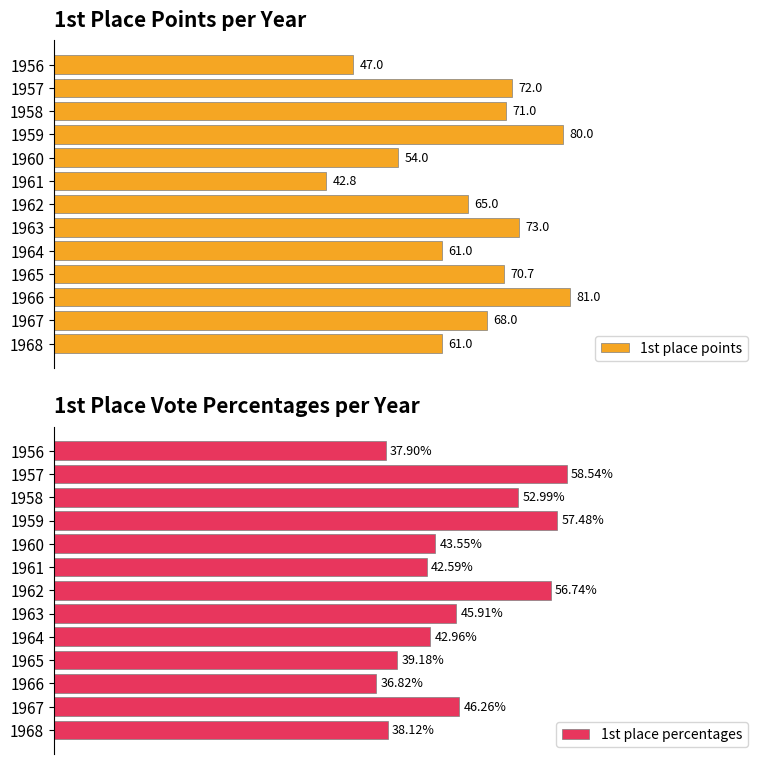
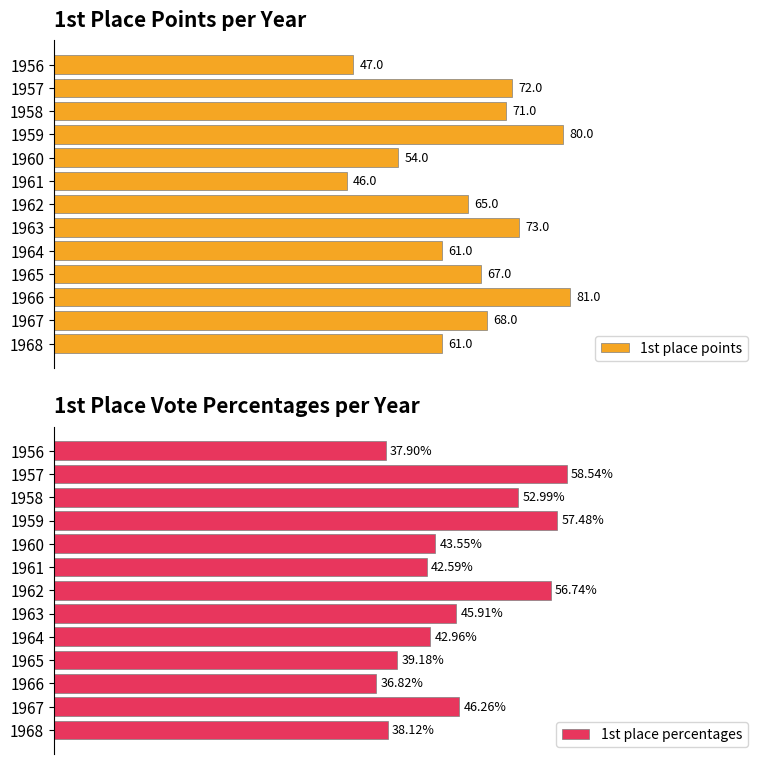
  {
    "1st Place Points per Year": {
      "1956": "47.0",
      "1957": "72.0",
      "1958": "71.0",
      "1959": "80.0",
      "1960": "54.0",
-     "1961": "42.8",
+     "1961": "46.0",
      "1962": "65.0",
      "1963": "73.0",
      "1964": "61.0",
-     "1965": "70.7",
+     "1965": "67.0",
      "1966": "81.0",
      "1967": "68.0",
      "1968": "61.0"
    },
    "1st Place Vote Percentages per Year": {
      "1956": "37.90%",
      "1957": "58.54%",
      "1958": "52.99%",
      "1959": "57.48%",
      "1960": "43.55%",
      "1961": "42.59%",
      "1962": "56.74%",
      "1963": "45.91%",
      "1964": "42.96%",
      "1965": "39.18%",
      "1966": "36.82%",
      "1967": "46.26%",
      "1968": "38.12%"
    }
  }
